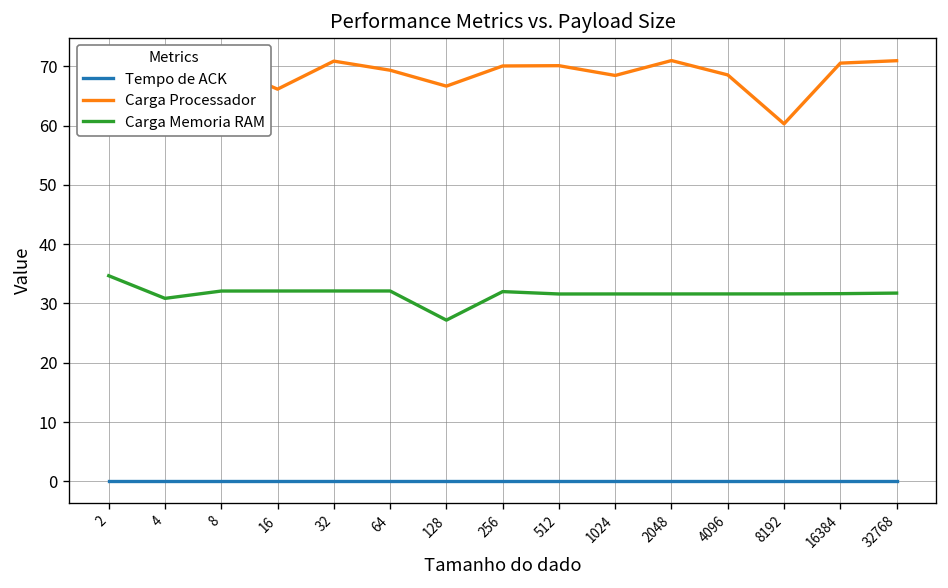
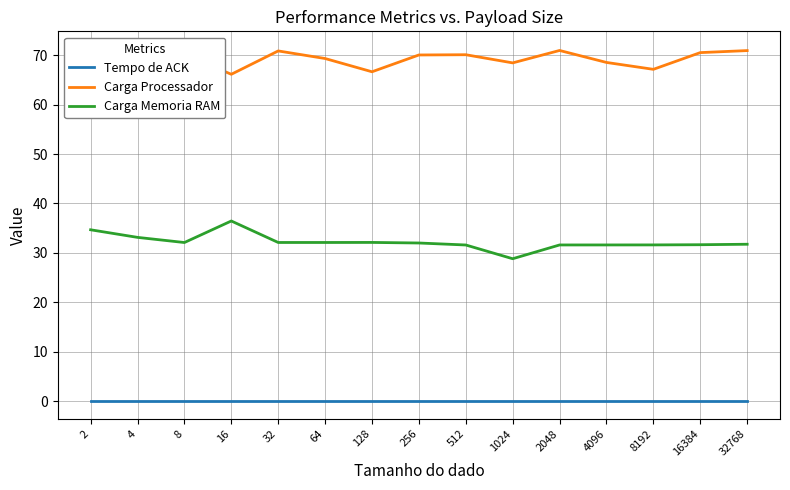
  {
    "Tempo de ACK": {
      "2": 0,
      "4": 0,
      "8": 0,
      "16": 0,
      "32": 0,
      "64": 0,
      "128": 0,
      "256": 0,
      "512": 0,
      "1024": 0,
      "2048": 0,
      "4096": 0,
      "8192": 0,
      "16384": 0,
      "32768": 0
    },
    "Carga Processador": {
      "16": 66,
      "32": 71,
      "64": 69,
      "128": 67,
      "256": 70,
      "512": 70,
      "1024": 68,
      "2048": 71,
      "4096": 69,
-     "8192": 60,
+     "8192": 67,
      "16384": 71,
      "32768": 71
    },
    "Carga Memoria RAM": {
      "2": 35,
-     "4": 31,
+     "4": 33,
      "8": 32,
-     "16": 32,
+     "16": 36,
      "32": 32,
      "64": 32,
-     "128": 27,
+     "128": 32,
      "256": 32,
      "512": 32,
-     "1024": 32,
+     "1024": 29,
      "2048": 32,
      "4096": 32,
      "8192": 32,
      "16384": 32,
      "32768": 32
    }
  }
